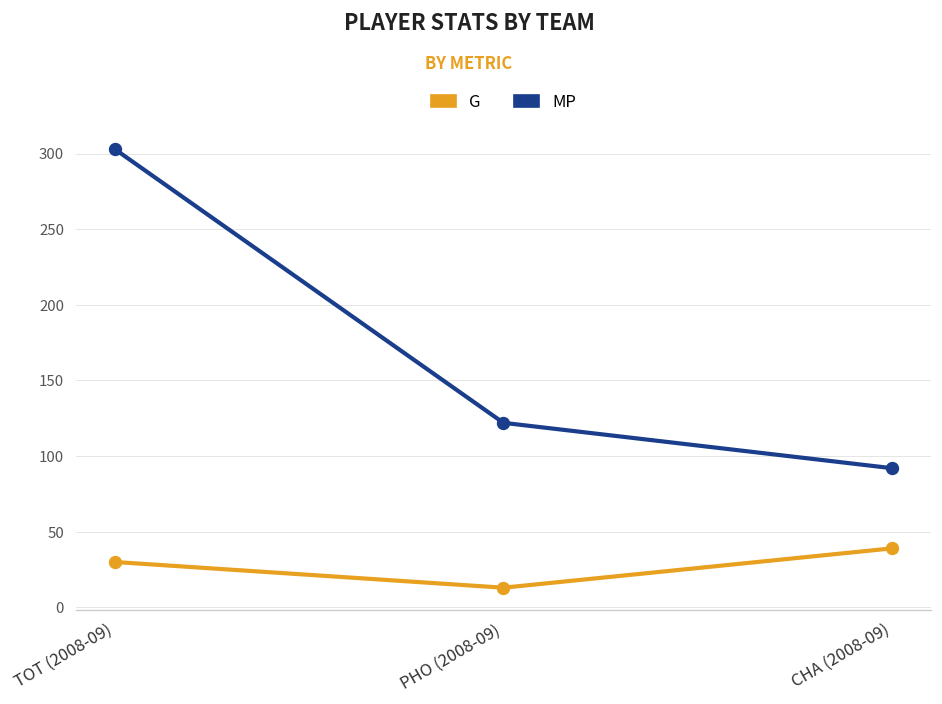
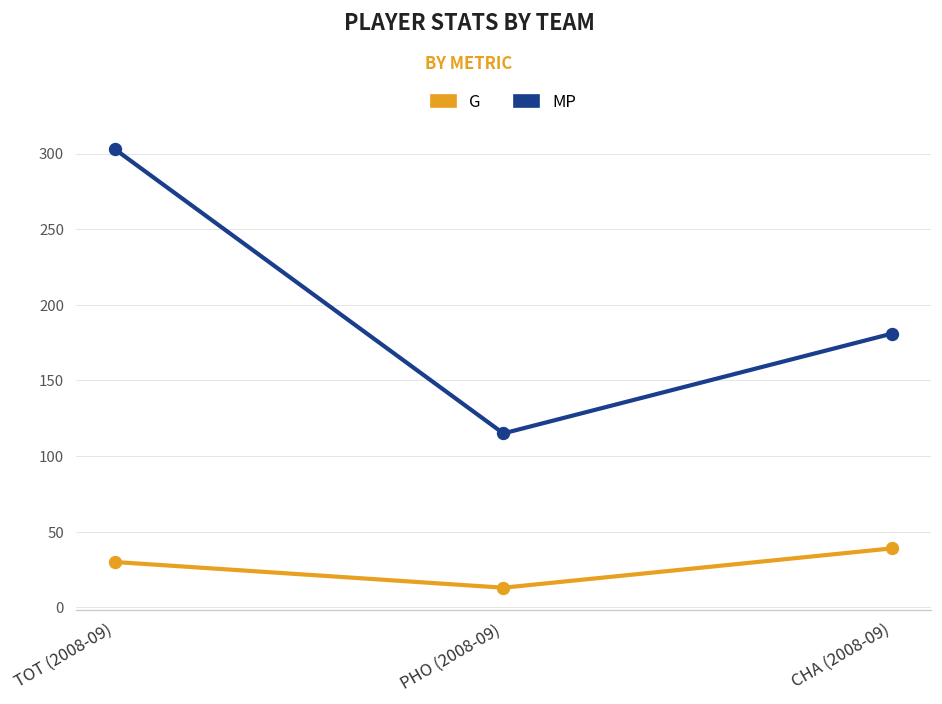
  {
    "G": {
      "TOT (2008-09)": 30,
      "PHO (2008-09)": 13,
      "CHA (2008-09)": 39
    },
    "MP": {
      "TOT (2008-09)": 303,
-     "PHO (2008-09)": 122,
-     "CHA (2008-09)": 92
+     "PHO (2008-09)": 115,
+     "CHA (2008-09)": 181
    }
  }
